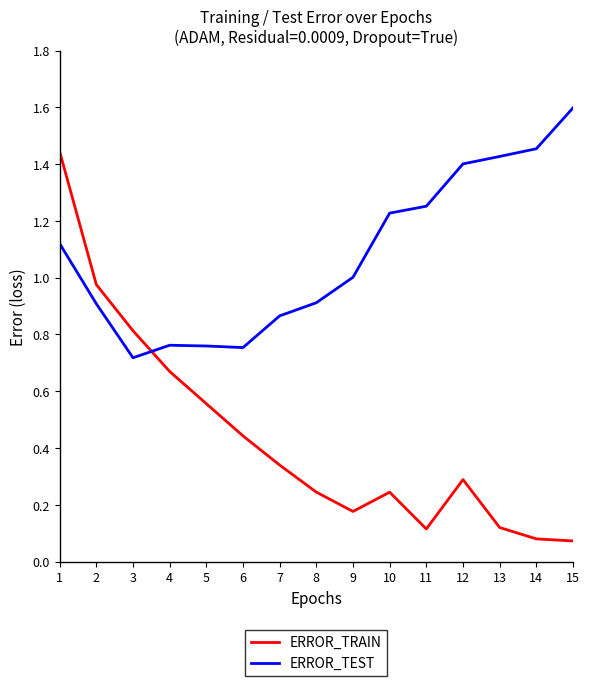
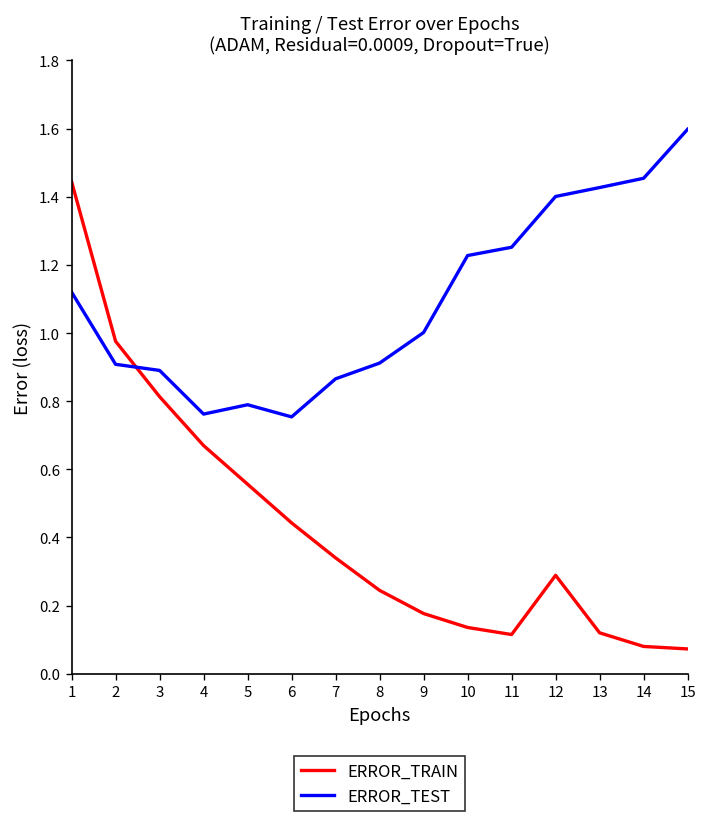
  {
    "ERROR_TRAIN": {
      "1": 1.44,
      "2": 0.98,
      "3": 0.81,
      "4": 0.67,
      "5": 0.56,
      "6": 0.44,
      "7": 0.34,
      "8": 0.24,
      "9": 0.18,
-     "10": 0.24,
+     "10": 0.14,
      "11": 0.12,
      "12": 0.29,
      "13": 0.12,
      "14": 0.08,
      "15": 0.07
    },
    "ERROR_TEST": {
      "1": 1.12,
      "2": 0.91,
-     "3": 0.72,
+     "3": 0.89,
      "4": 0.76,
-     "5": 0.76,
+     "5": 0.79,
      "6": 0.75,
      "7": 0.87,
      "8": 0.91,
      "9": 1.00,
      "10": 1.23,
      "11": 1.25,
      "12": 1.40,
      "13": 1.43,
      "14": 1.45,
      "15": 1.60
    }
  }
